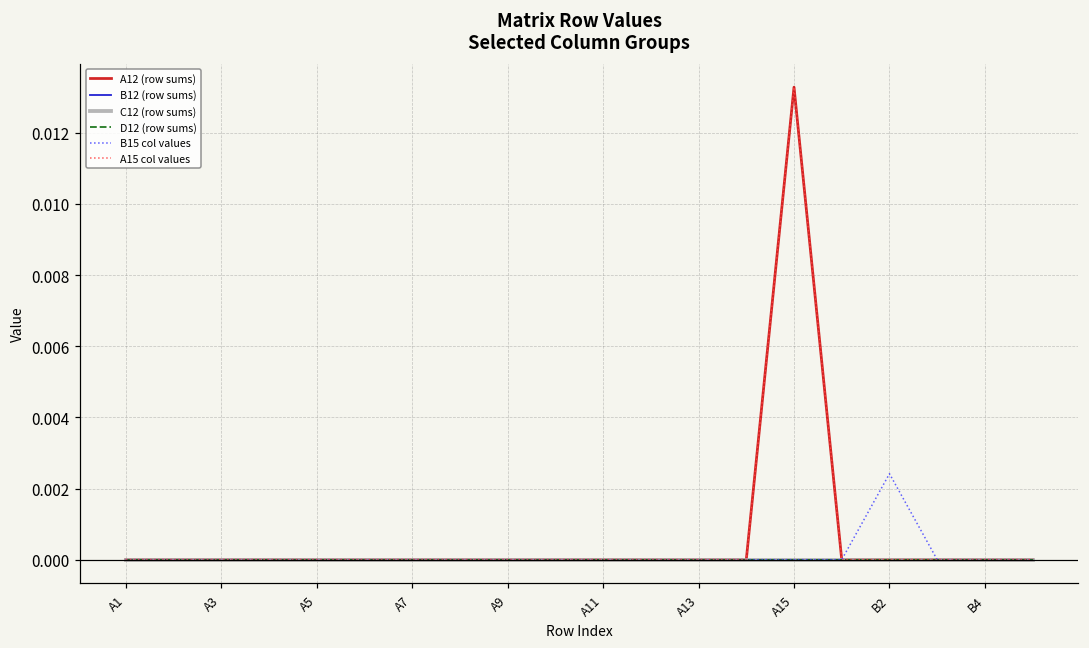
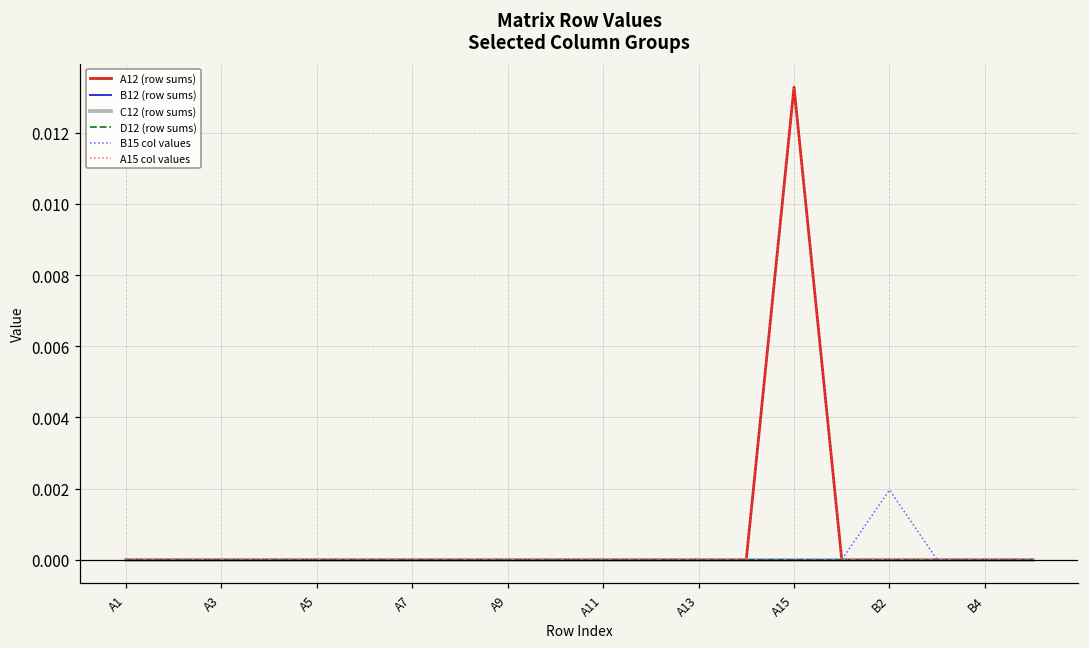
  {
    "A15 col values": {
      "A15": 0.0133
    },
    "B15 col values": {
-     "B2": 0.0024
+     "B2": 0.0020
    }
  }
